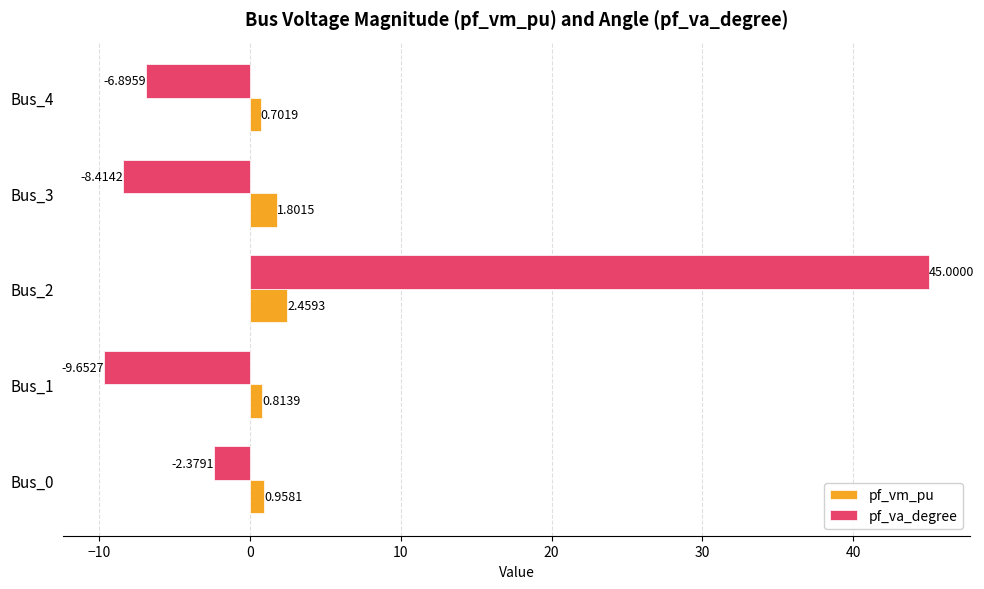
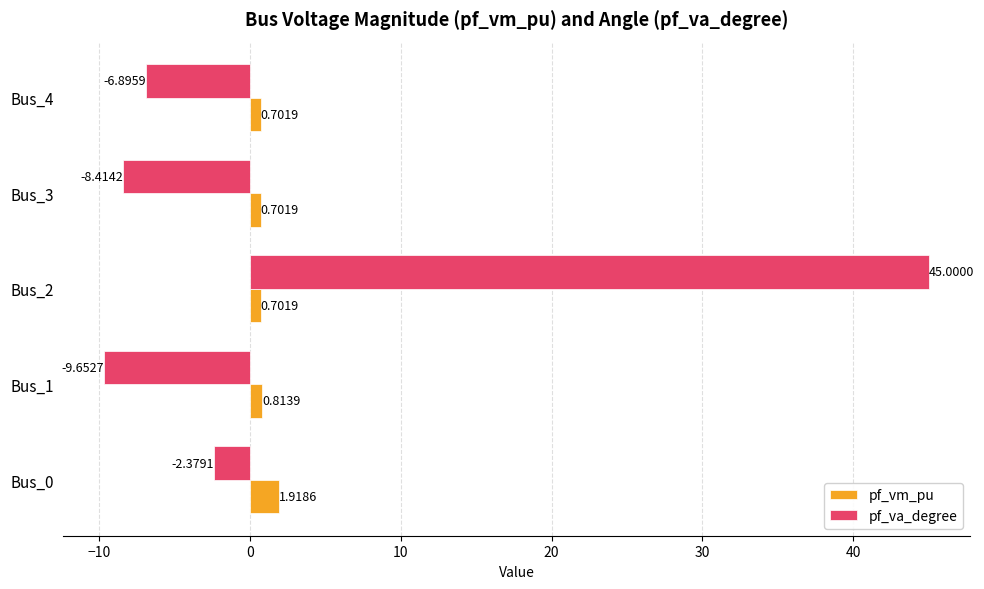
  {
    "pf_vm_pu": {
      "Bus_4": 0.7019,
-     "Bus_3": 1.8015,
-     "Bus_2": 2.4593,
+     "Bus_3": 0.7019,
+     "Bus_2": 0.7019,
      "Bus_1": 0.8139,
-     "Bus_0": 0.9581
+     "Bus_0": 1.9186
    },
    "pf_va_degree": {
      "Bus_4": -6.8959,
      "Bus_3": -8.4142,
      "Bus_2": 45.0000,
      "Bus_1": -9.6527,
      "Bus_0": -2.3791
    }
  }
